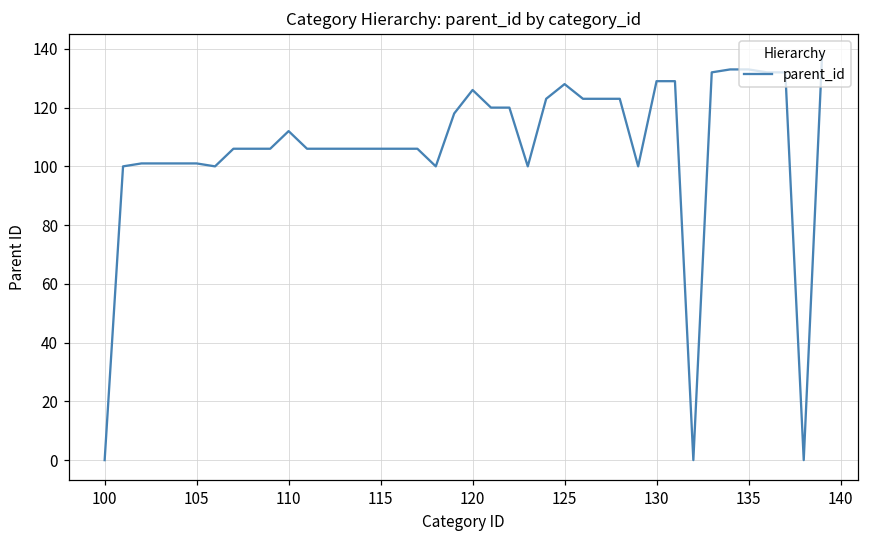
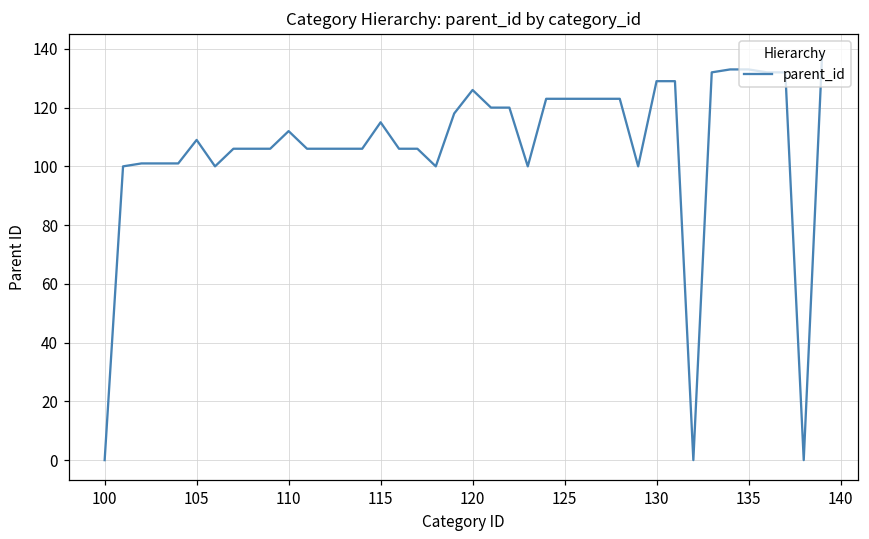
  {
    "100": 0,
-   "105": 101,
+   "105": 109,
    "110": 112,
-   "115": 106,
+   "115": 115,
    "120": 126,
-   "125": 128,
+   "125": 123,
    "130": 129
  }
